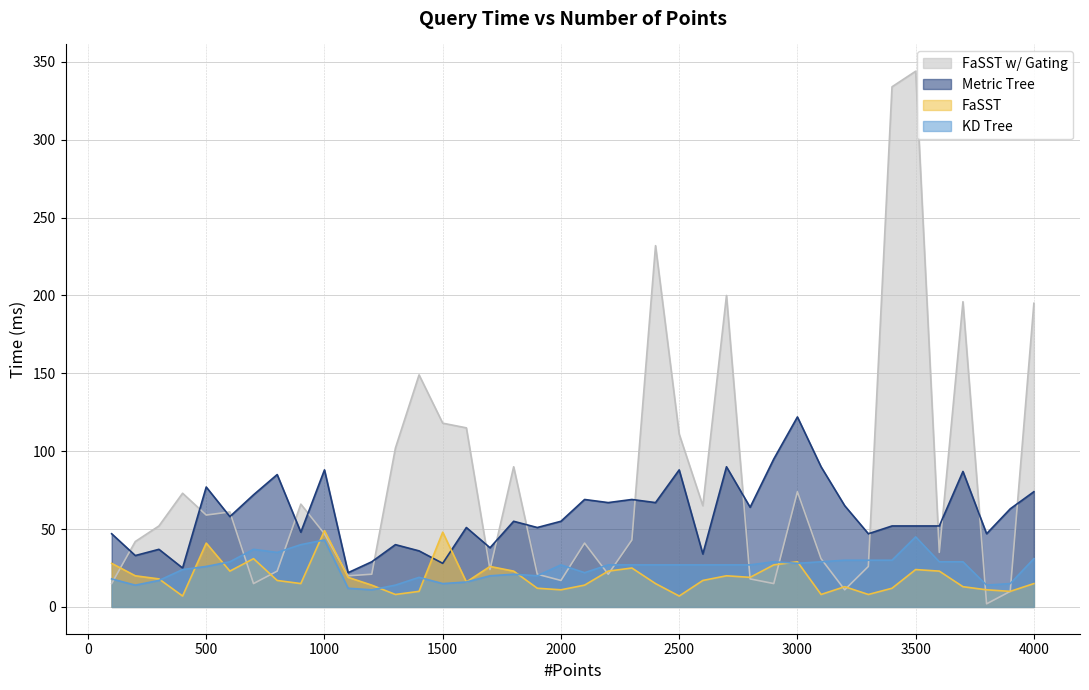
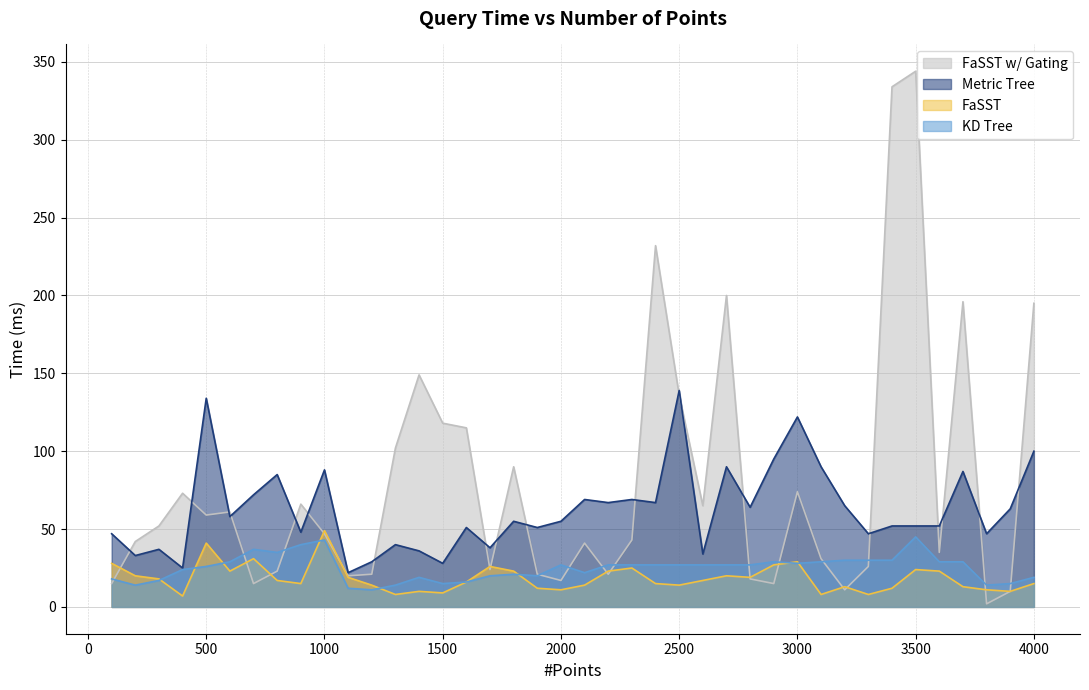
  {
    "FaSST w/ Gating": {
      "500": 59,
      "1000": 47,
      "1500": 118,
      "2000": 17,
-     "2500": 111,
+     "2500": 136,
      "3000": 74,
      "3500": 344,
      "4000": 195
    },
    "Metric Tree": {
-     "500": 77,
+     "500": 134,
      "1000": 88,
      "1500": 28,
      "2000": 55,
-     "2500": 88,
+     "2500": 139,
      "3000": 122,
      "3500": 52,
-     "4000": 74
+     "4000": 100
    },
    "FaSST": {
      "500": 41,
      "1000": 49,
-     "1500": 48,
+     "1500": 9,
      "2000": 11,
-     "2500": 7,
+     "2500": 14,
      "3500": 24,
      "4000": 15
    },
    "KD Tree": {
      "500": 26,
      "1000": 43,
      "1500": 15,
      "2000": 27,
      "2500": 27,
      "3500": 45,
-     "4000": 31
+     "4000": 19
    }
  }
